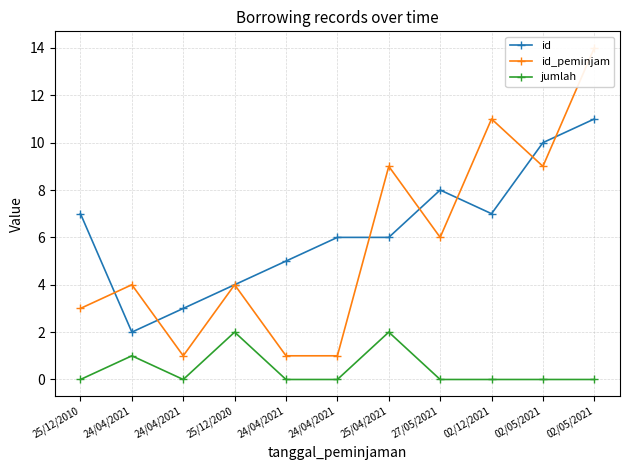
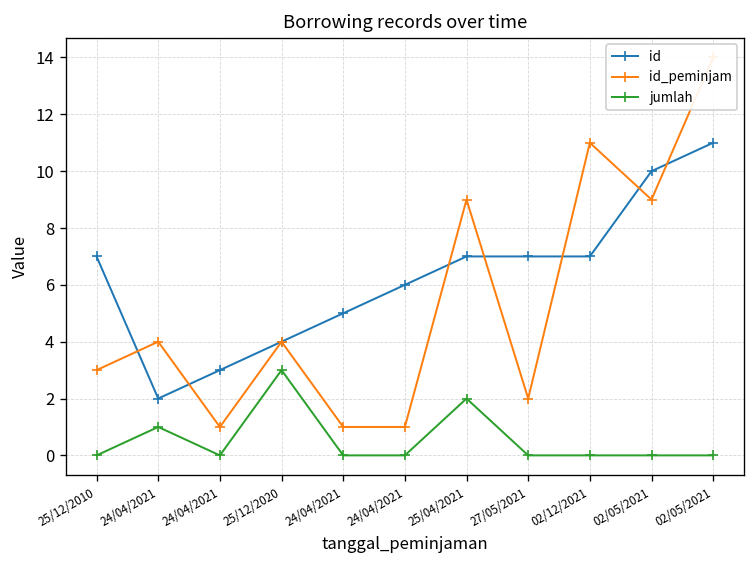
  {
    "id": {
      "25/12/2010": 7,
-     "25/04/2021": 6,
-     "27/05/2021": 8,
+     "25/04/2021": 7,
+     "27/05/2021": 7,
      "02/12/2021": 7
    },
    "id_peminjam": {
      "25/12/2010": 3,
      "25/04/2021": 9,
-     "27/05/2021": 6,
+     "27/05/2021": 2,
      "02/12/2021": 11
    },
    "jumlah": {
      "25/12/2010": 0,
-     "25/12/2020": 2,
+     "25/12/2020": 3,
      "25/04/2021": 2,
      "27/05/2021": 0,
      "02/12/2021": 0
    }
  }
